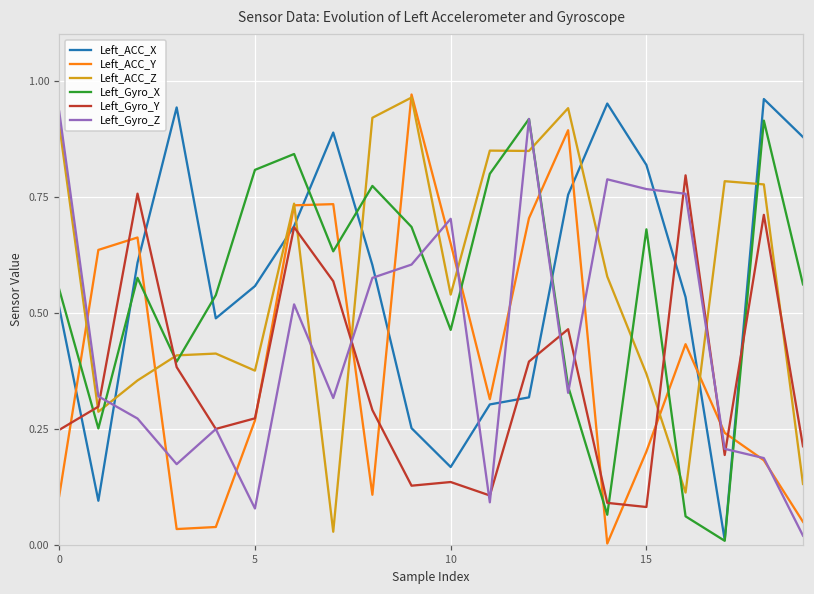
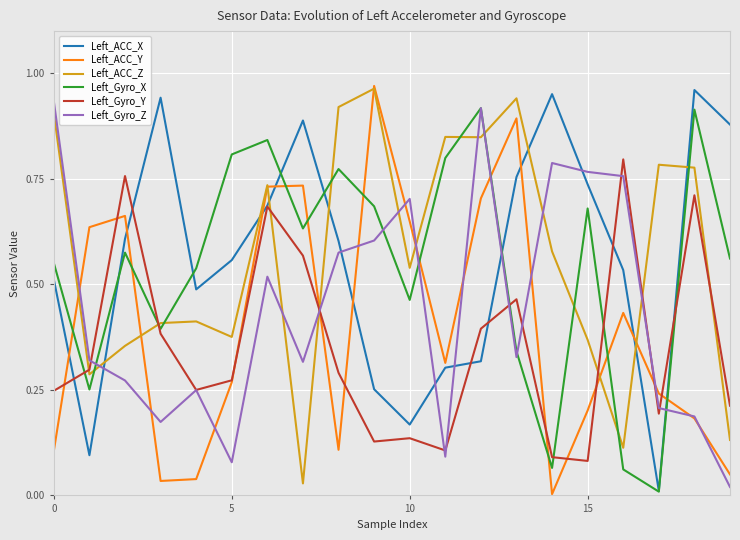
  {
    "Left_ACC_X": {
      "0": 0.51,
      "5": 0.56,
      "10": 0.17,
-     "15": 0.82
+     "15": 0.74
    },
    "Left_Gyro_X": {
      "0": 0.55,
      "5": 0.81,
      "10": 0.46,
      "15": 0.68
    },
    "Left_Gyro_Y": {
      "0": 0.25,
      "10": 0.14,
      "15": 0.08
    },
    "Left_Gyro_Z": {
      "0": 0.93,
      "5": 0.08,
      "10": 0.70,
      "15": 0.77
    }
  }
